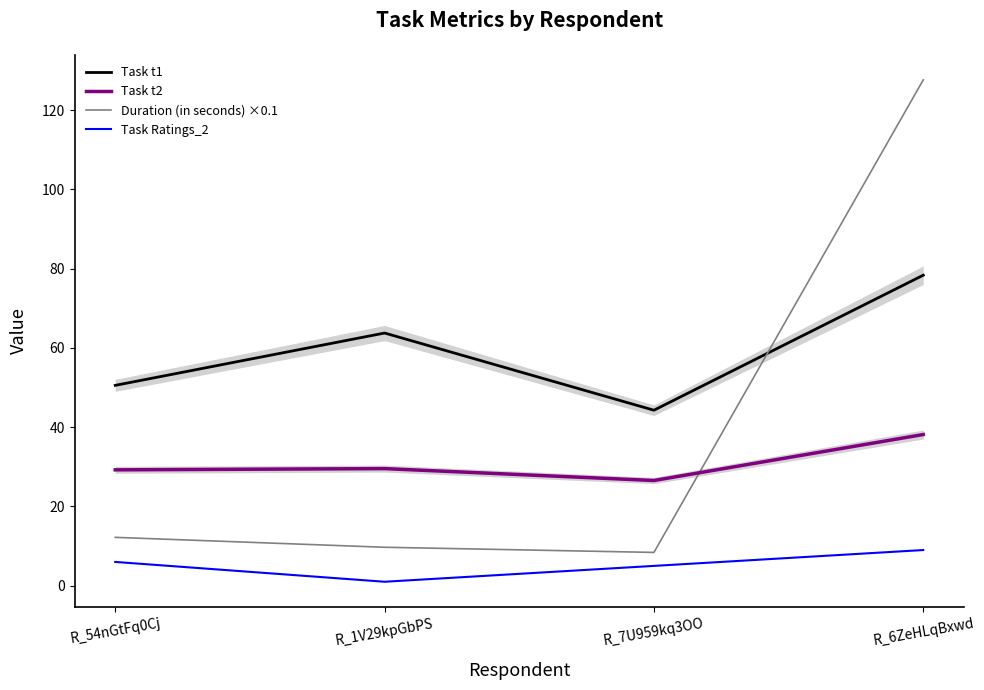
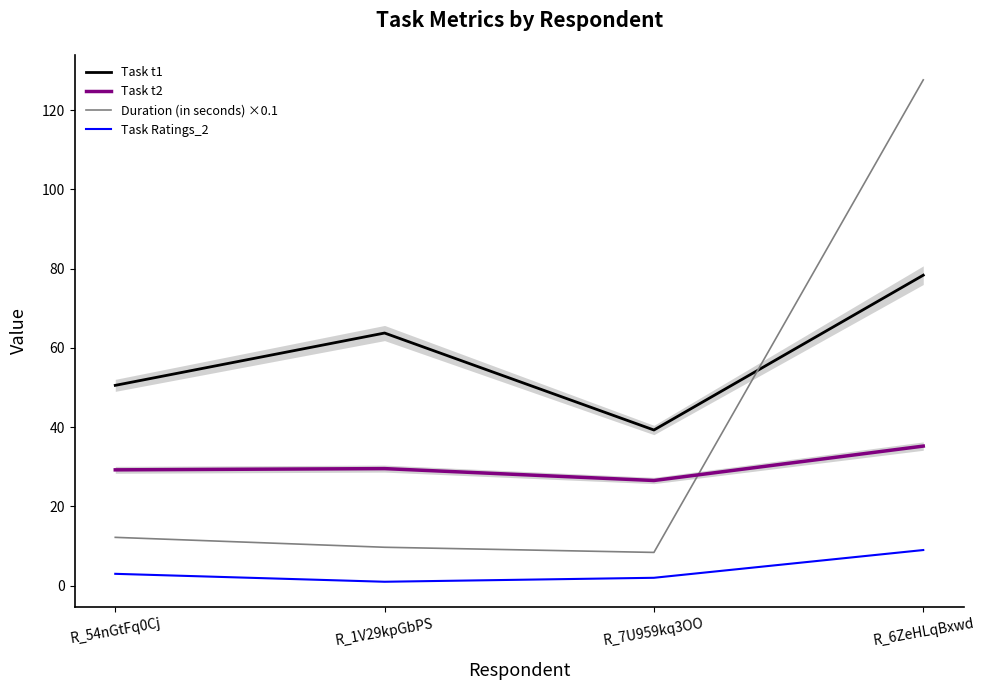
  {
    "Task t1": {
      "R_54nGtFq0Cj": 51,
      "R_1V29kpGbPS": 64,
-     "R_7U959kq3OO": 44,
+     "R_7U959kq3OO": 39,
      "R_6ZeHLqBxwd": 78
    },
    "Task t2": {
      "R_54nGtFq0Cj": 29,
      "R_1V29kpGbPS": 30,
      "R_7U959kq3OO": 27,
-     "R_6ZeHLqBxwd": 38
+     "R_6ZeHLqBxwd": 35
    },
    "Task Ratings_2": {
-     "R_54nGtFq0Cj": 6,
+     "R_54nGtFq0Cj": 3,
      "R_1V29kpGbPS": 1,
-     "R_7U959kq3OO": 5,
+     "R_7U959kq3OO": 2,
      "R_6ZeHLqBxwd": 9
    }
  }
